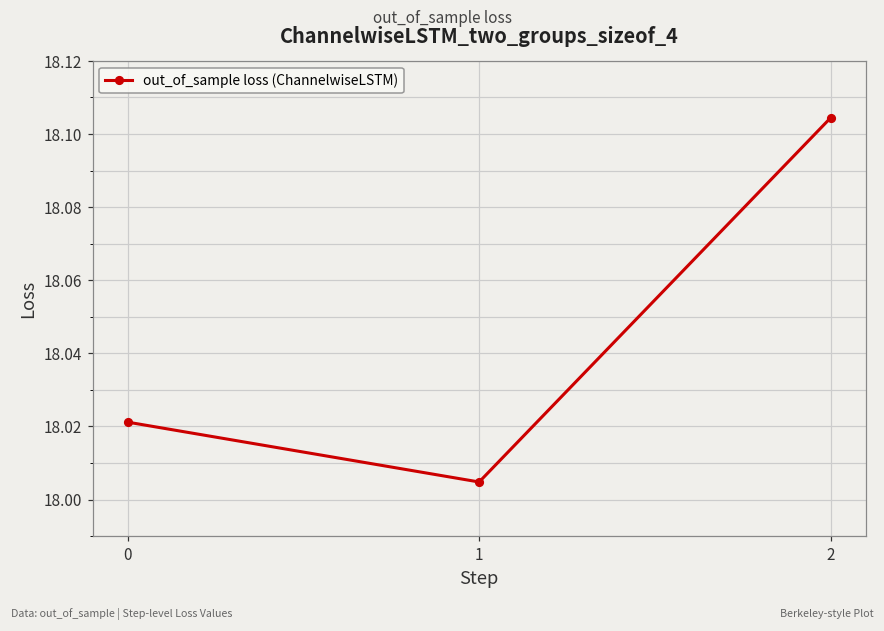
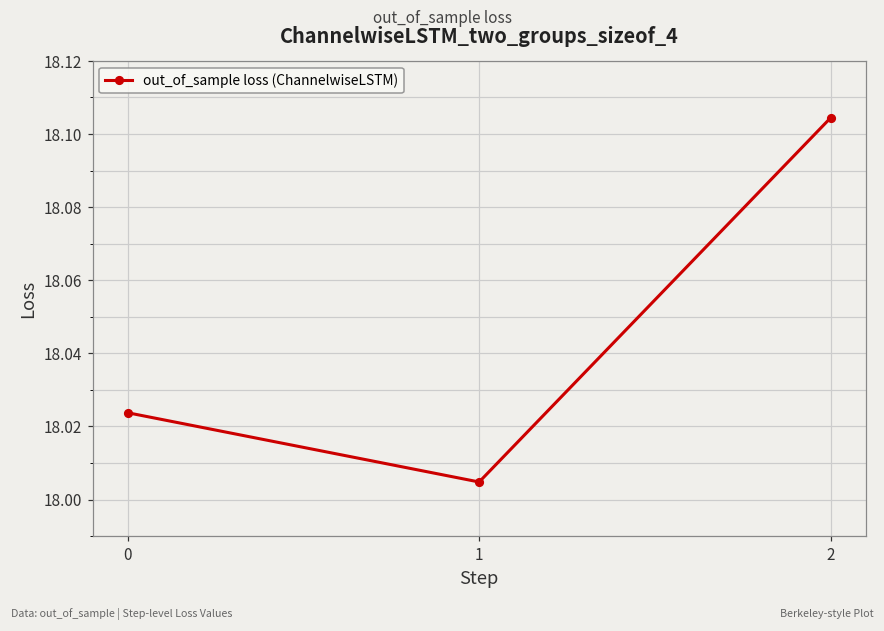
  {
-   "0": 18.021,
+   "0": 18.024,
    "1": 18.005,
    "2": 18.104
  }
